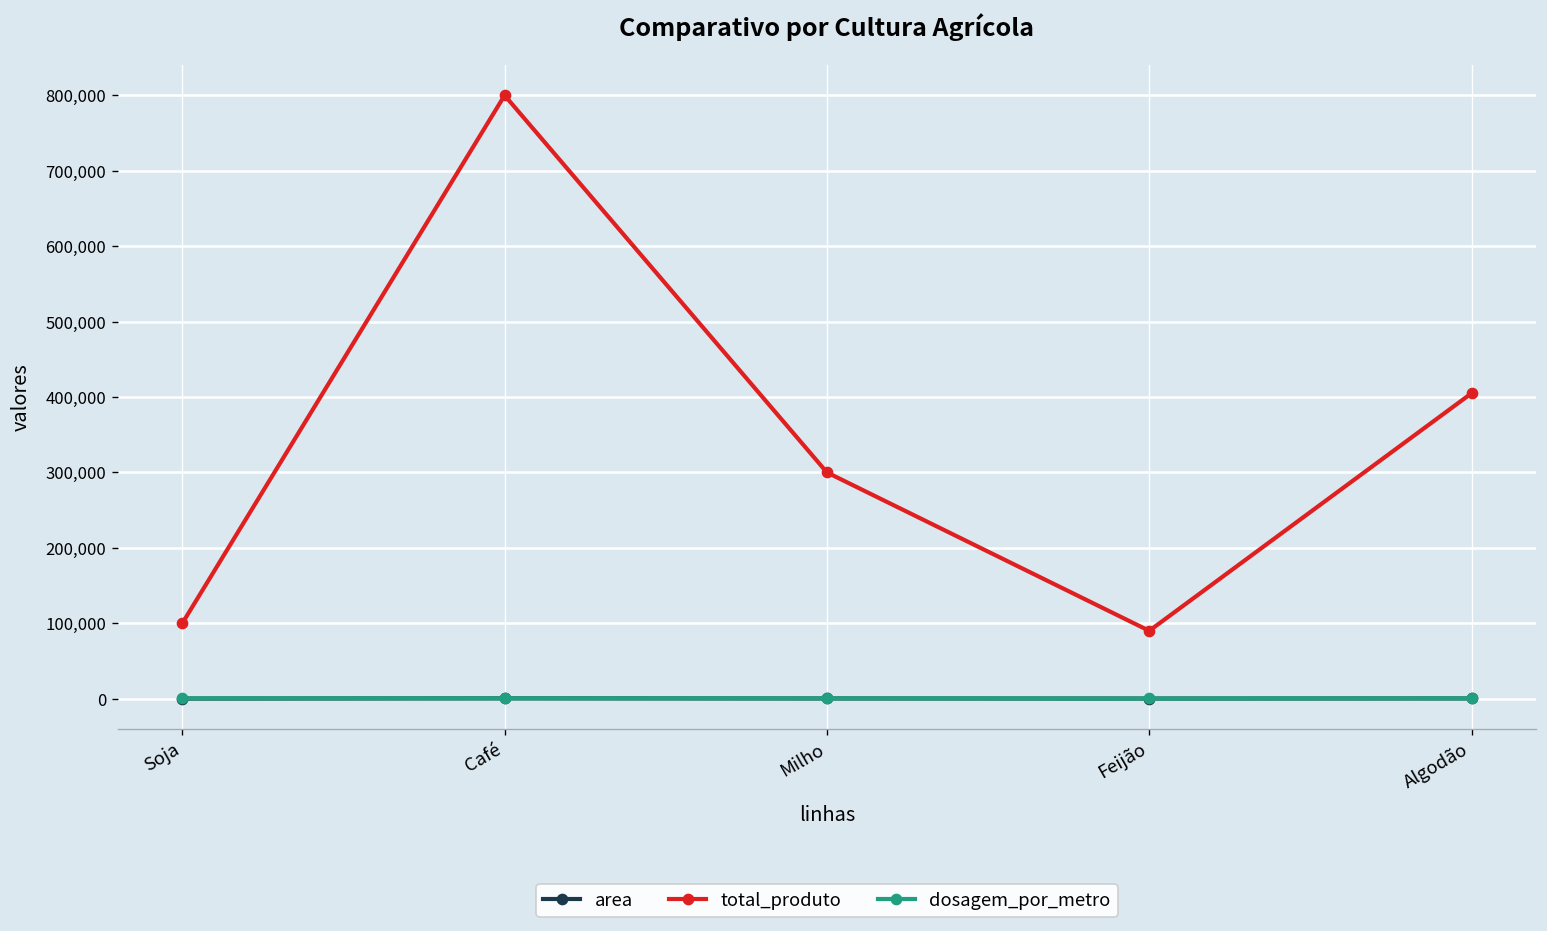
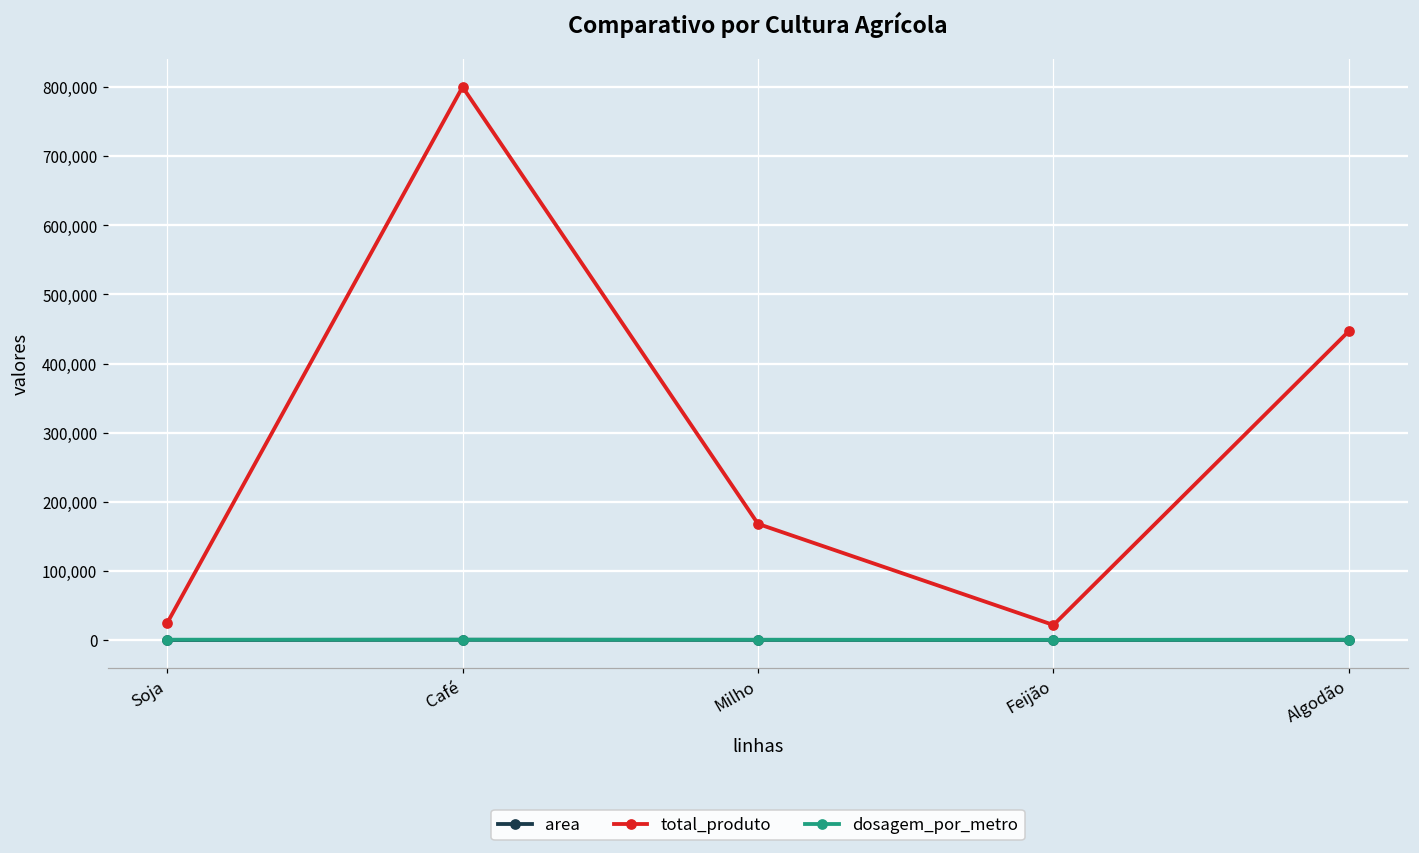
  {
    "dosagem_por_metro": {
      "Soja": "0",
      "Café": "0",
      "Milho": "0",
      "Feijão": "0",
      "Algodão": "0"
    },
    "total_produto": {
-     "Soja": "100,000",
+     "Soja": "20,000",
      "Café": "800,000",
-     "Milho": "300,000",
-     "Feijão": "90,000",
-     "Algodão": "410,000"
+     "Milho": "170,000",
+     "Feijão": "20,000",
+     "Algodão": "450,000"
    }
  }
